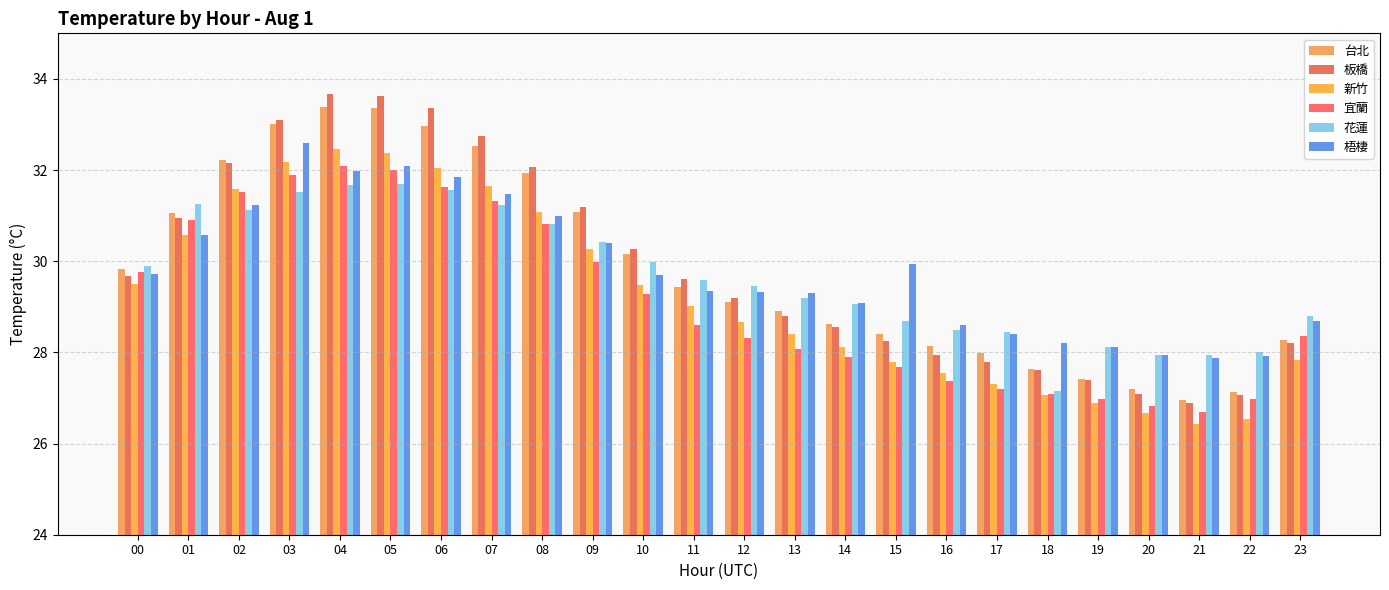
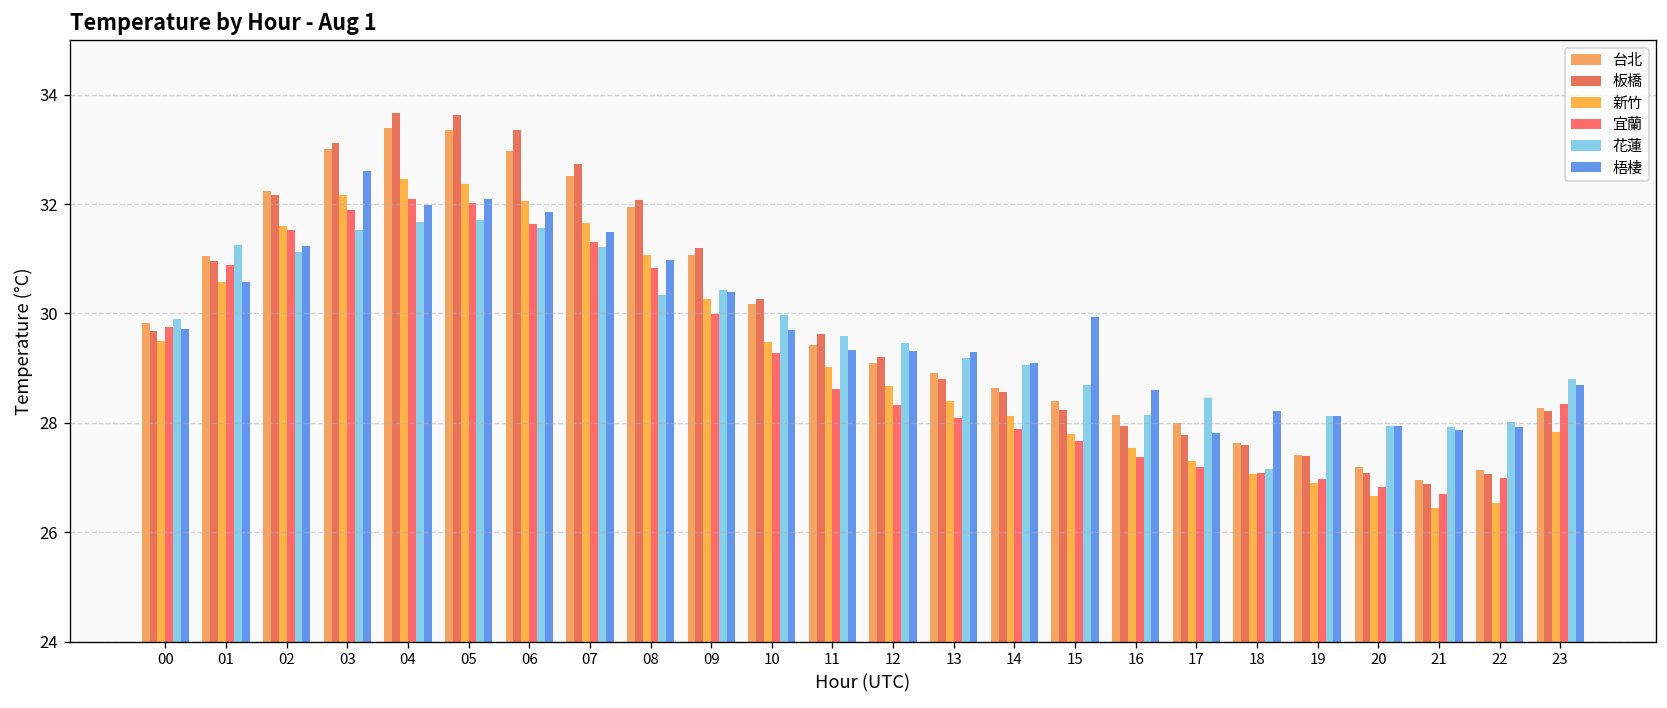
  {
    "花蓮": {
      "00": 29.9,
      "01": 31.2,
      "02": 31.1,
      "03": 31.5,
      "04": 31.7,
      "05": 31.7,
      "06": 31.6,
      "07": 31.2,
-     "08": 30.8,
+     "08": 30.3,
      "09": 30.4,
      "10": 30.0,
      "11": 29.6,
      "12": 29.5,
      "13": 29.2,
      "14": 29.1,
      "15": 28.7,
-     "16": 28.5,
+     "16": 28.1,
      "17": 28.5,
      "18": 27.1,
      "19": 28.1,
      "20": 27.9,
      "21": 27.9,
      "22": 28.0,
      "23": 28.8
    },
    "梧棲": {
      "00": 29.7,
      "01": 30.6,
      "02": 31.2,
      "03": 32.6,
      "04": 32.0,
      "05": 32.1,
      "06": 31.9,
      "07": 31.5,
      "08": 31.0,
      "09": 30.4,
      "10": 29.7,
      "11": 29.3,
      "12": 29.3,
      "13": 29.3,
      "14": 29.1,
      "15": 29.9,
      "16": 28.6,
-     "17": 28.4,
+     "17": 27.8,
      "18": 28.2,
      "19": 28.1,
      "20": 27.9,
      "21": 27.9,
      "22": 27.9,
      "23": 28.7
    }
  }
